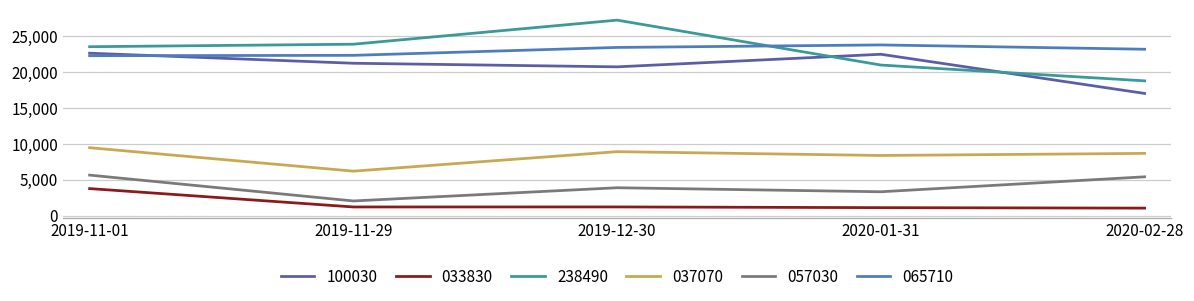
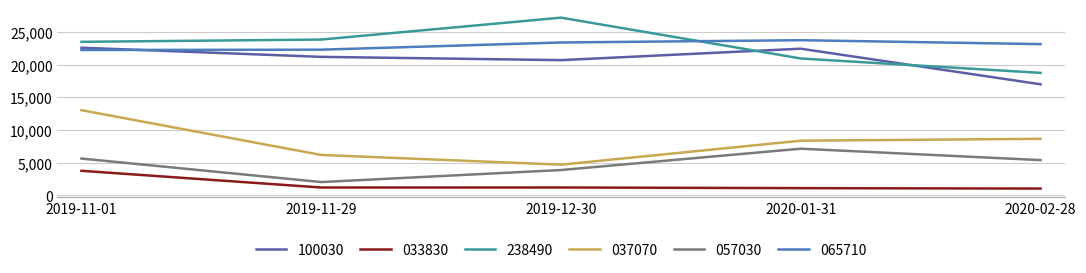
  {
    "033830": {
      "2019-11-01": "4,000",
      "2019-11-29": "1,000",
      "2019-12-30": "1,000",
      "2020-01-31": "1,000",
      "2020-02-28": "1,000"
    },
    "037070": {
-     "2019-11-01": "9,000",
+     "2019-11-01": "13,000",
      "2019-11-29": "6,000",
-     "2019-12-30": "9,000",
+     "2019-12-30": "5,000",
      "2020-01-31": "8,000",
      "2020-02-28": "9,000"
    },
    "057030": {
      "2019-11-01": "6,000",
      "2019-11-29": "2,000",
      "2019-12-30": "4,000",
-     "2020-01-31": "3,000",
+     "2020-01-31": "7,000",
      "2020-02-28": "5,000"
    }
  }
